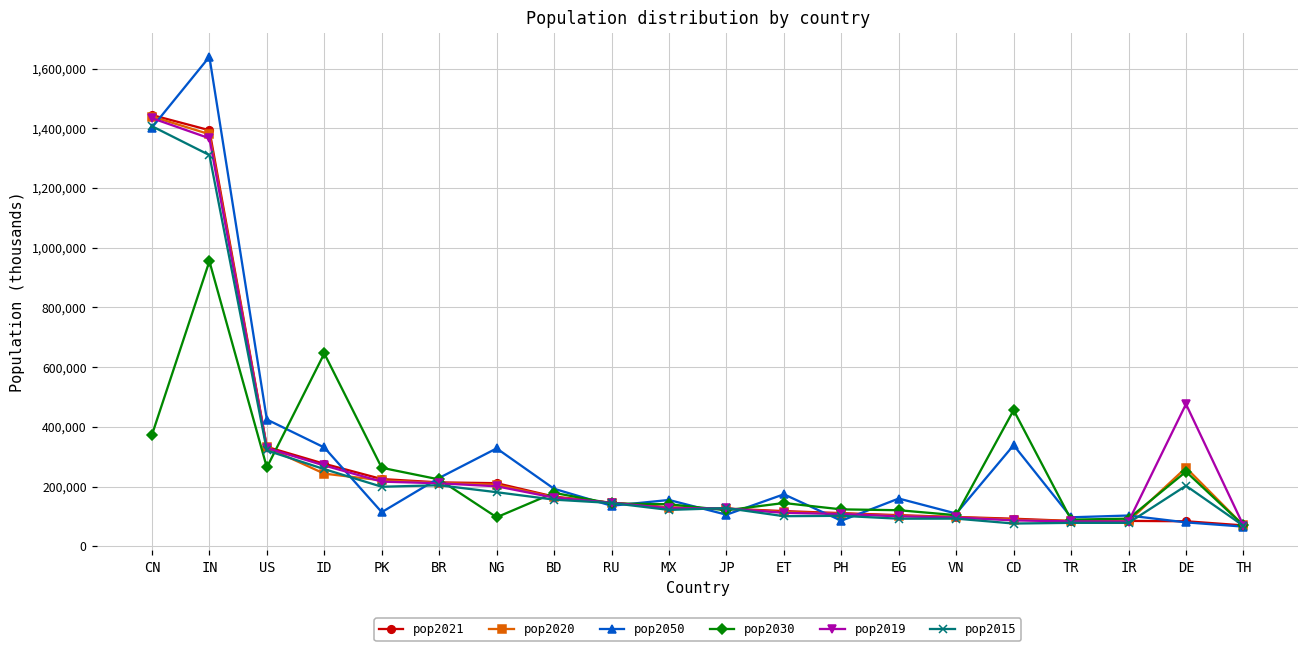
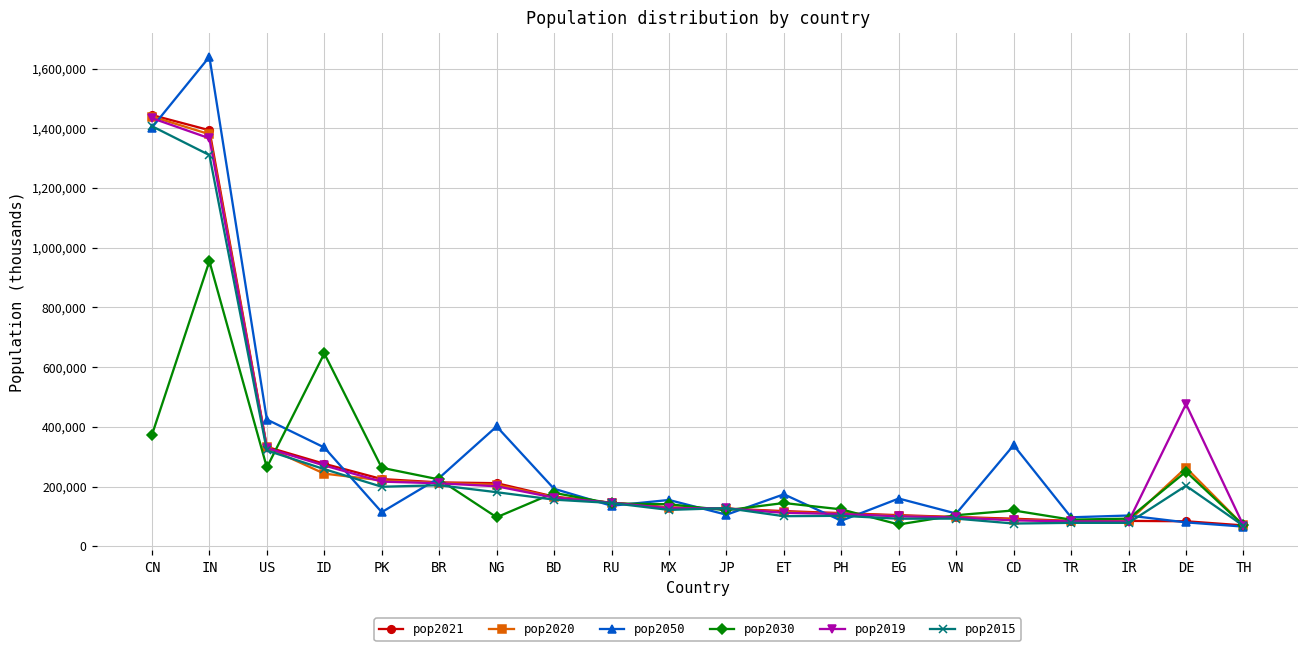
  {
    "pop2021": {
      "IN": "1,390,000"
    },
    "pop2020": {
      "IN": "1,380,000",
      "ID": "240,000",
      "DE": "260,000"
    },
    "pop2050": {
      "IN": "1,640,000",
      "US": "420,000",
      "ID": "330,000",
      "PK": "110,000",
-     "NG": "330,000",
+     "NG": "400,000",
      "BD": "190,000",
      "MX": "160,000",
      "JP": "110,000",
      "ET": "170,000",
      "PH": "90,000",
      "EG": "160,000",
      "CD": "340,000",
      "IR": "100,000"
    },
    "pop2030": {
      "CN": "370,000",
      "IN": "950,000",
      "US": "260,000",
      "ID": "650,000",
      "PK": "260,000",
      "NG": "100,000",
      "BD": "180,000",
      "MX": "140,000",
      "ET": "140,000",
      "PH": "120,000",
-     "EG": "120,000",
-     "CD": "460,000",
+     "EG": "70,000",
+     "CD": "120,000",
      "DE": "250,000"
    },
    "pop2019": {
      "IN": "1,370,000",
      "DE": "480,000"
    },
    "pop2015": {
      "IN": "1,310,000",
      "ID": "260,000",
      "PK": "200,000",
      "NG": "180,000",
      "ET": "100,000",
      "CD": "80,000",
      "DE": "200,000"
    }
  }
